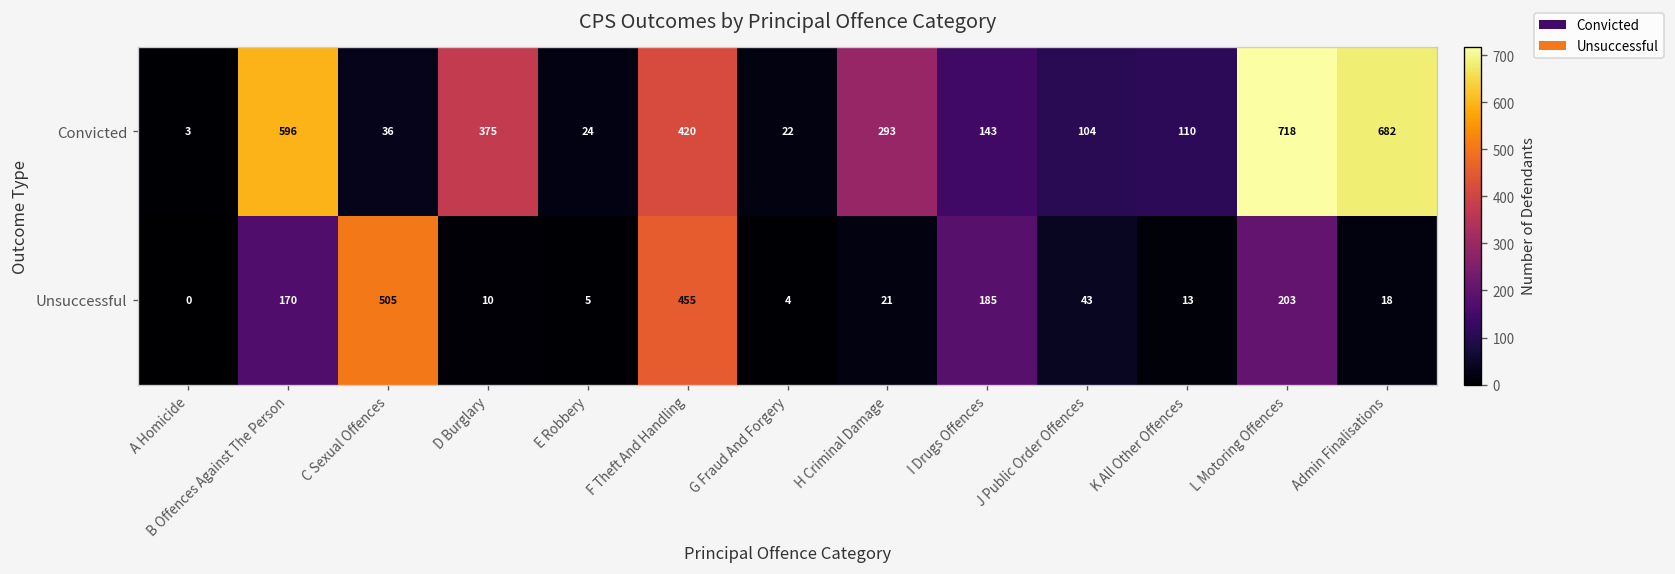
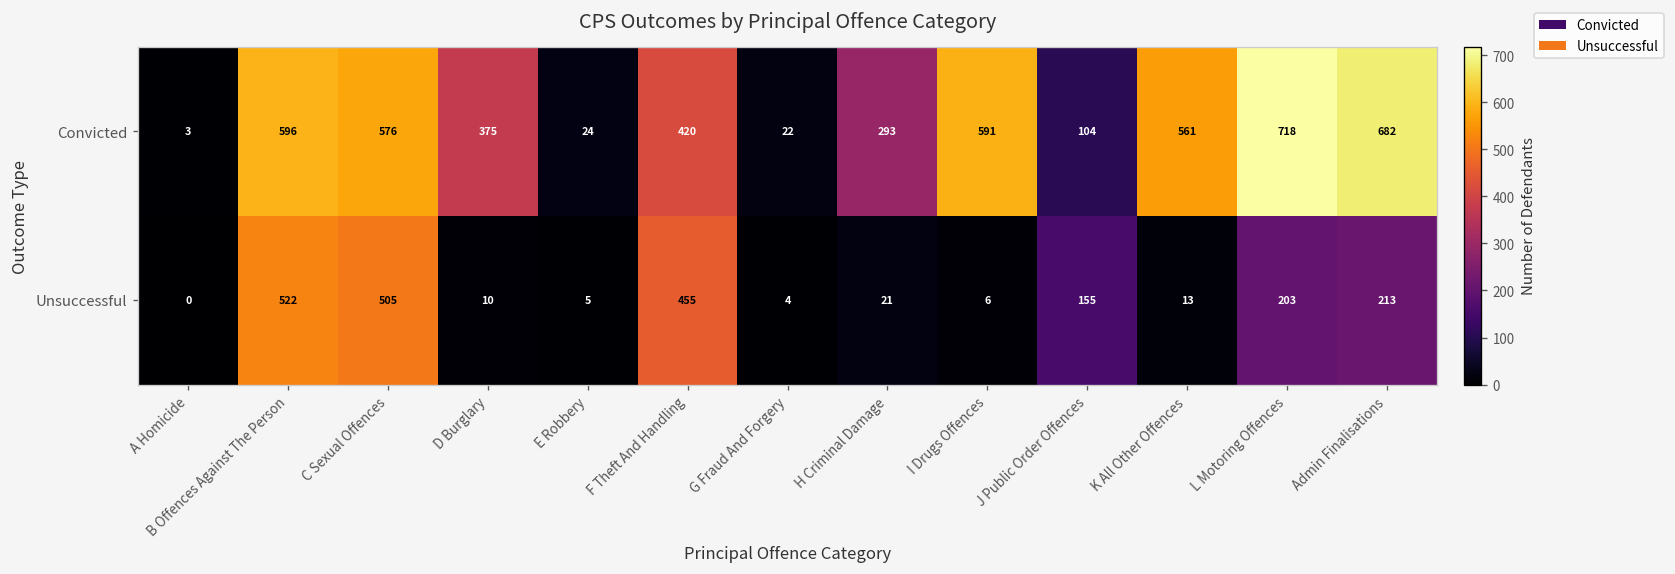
  {
    "Convicted": {
      "A Homicide": 3,
      "B Offences Against The Person": 596,
-     "C Sexual Offences": 36,
+     "C Sexual Offences": 576,
      "D Burglary": 375,
      "E Robbery": 24,
      "F Theft And Handling": 420,
      "G Fraud And Forgery": 22,
      "H Criminal Damage": 293,
-     "I Drugs Offences": 143,
+     "I Drugs Offences": 591,
      "J Public Order Offences": 104,
-     "K All Other Offences": 110,
+     "K All Other Offences": 561,
      "L Motoring Offences": 718,
      "Admin Finalisations": 682
    },
    "Unsuccessful": {
      "A Homicide": 0,
-     "B Offences Against The Person": 170,
+     "B Offences Against The Person": 522,
      "C Sexual Offences": 505,
      "D Burglary": 10,
      "E Robbery": 5,
      "F Theft And Handling": 455,
      "G Fraud And Forgery": 4,
      "H Criminal Damage": 21,
-     "I Drugs Offences": 185,
-     "J Public Order Offences": 43,
+     "I Drugs Offences": 6,
+     "J Public Order Offences": 155,
      "K All Other Offences": 13,
      "L Motoring Offences": 203,
-     "Admin Finalisations": 18
+     "Admin Finalisations": 213
    }
  }
